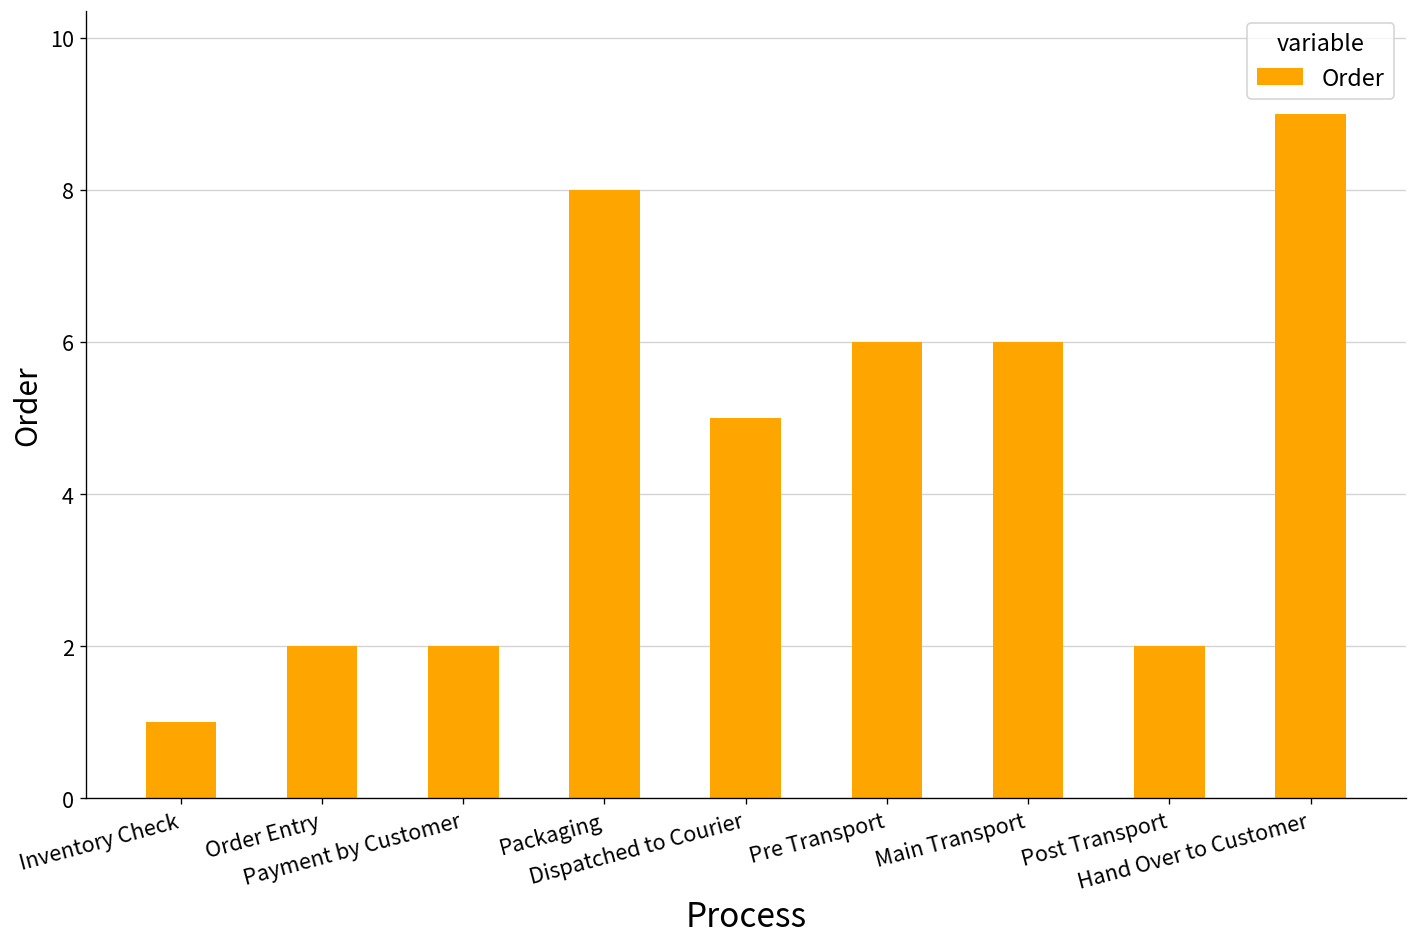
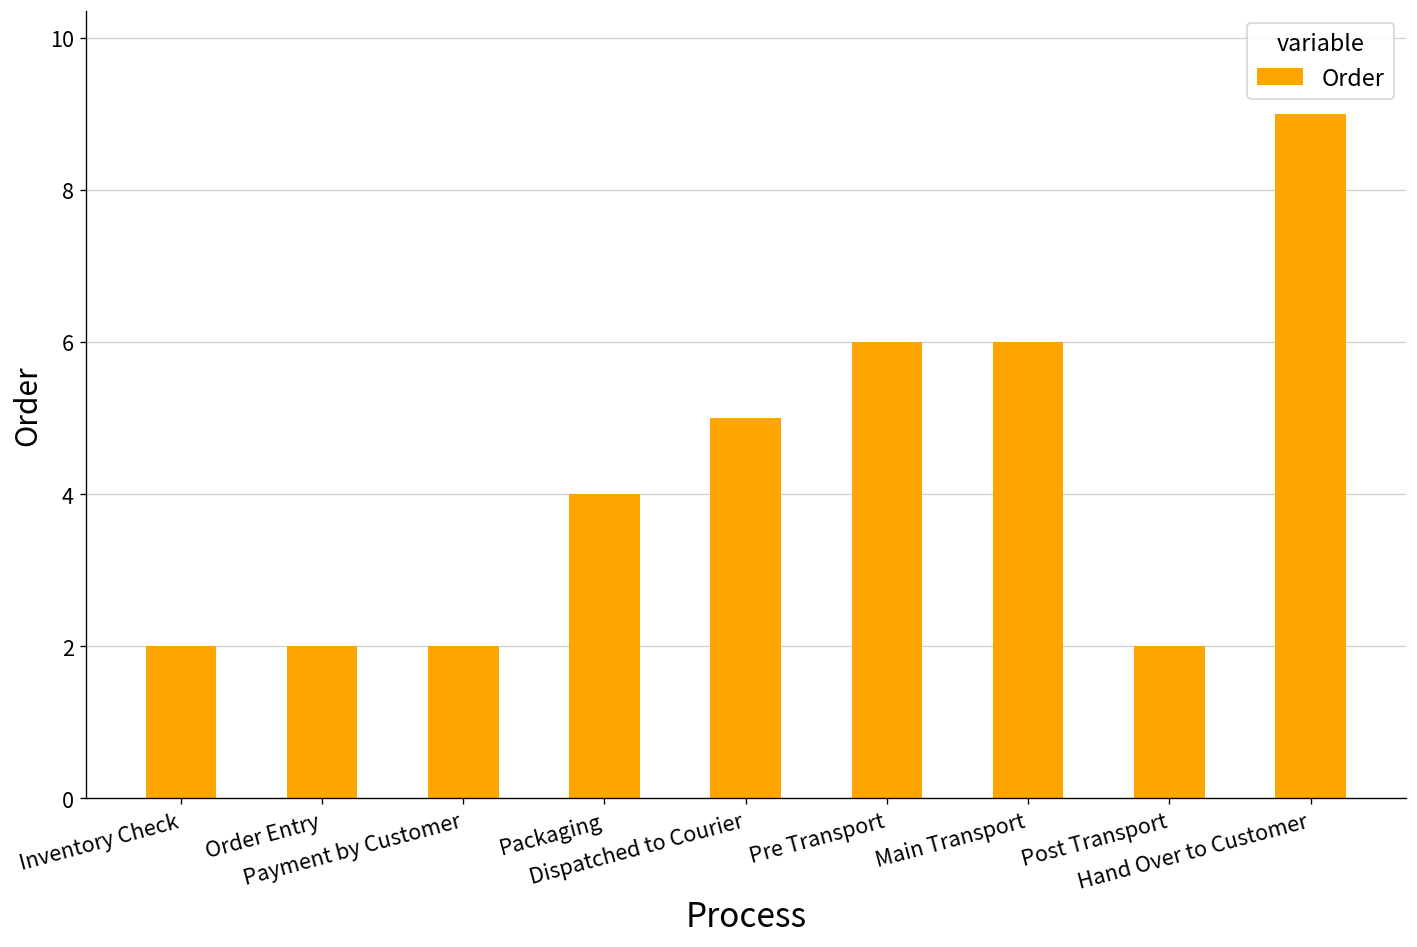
  {
-   "Inventory Check": 1,
+   "Inventory Check": 2,
    "Order Entry": 2,
    "Payment by Customer": 2,
-   "Packaging": 8,
+   "Packaging": 4,
    "Dispatched to Courier": 5,
    "Pre Transport": 6,
    "Main Transport": 6,
    "Post Transport": 2,
    "Hand Over to Customer": 9
  }
